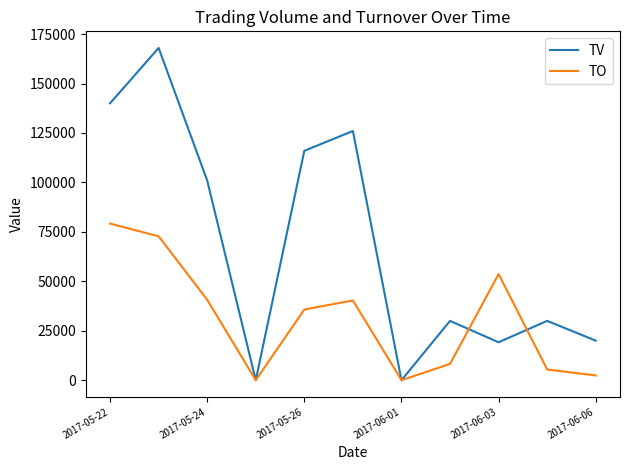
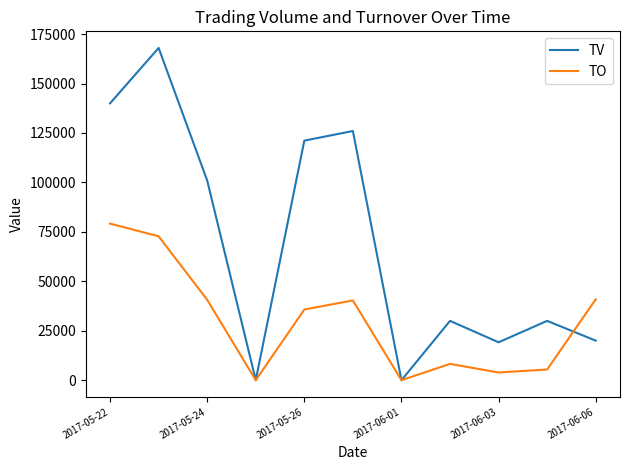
  {
    "TV": {
      "2017-05-22": 140000,
      "2017-05-24": 101000,
-     "2017-05-26": 116000,
+     "2017-05-26": 121000,
      "2017-06-03": 19000,
      "2017-06-06": 20000
    },
    "TO": {
      "2017-05-22": 79000,
      "2017-05-24": 41000,
      "2017-05-26": 36000,
-     "2017-06-03": 54000,
-     "2017-06-06": 2000
+     "2017-06-03": 4000,
+     "2017-06-06": 41000
    }
  }
